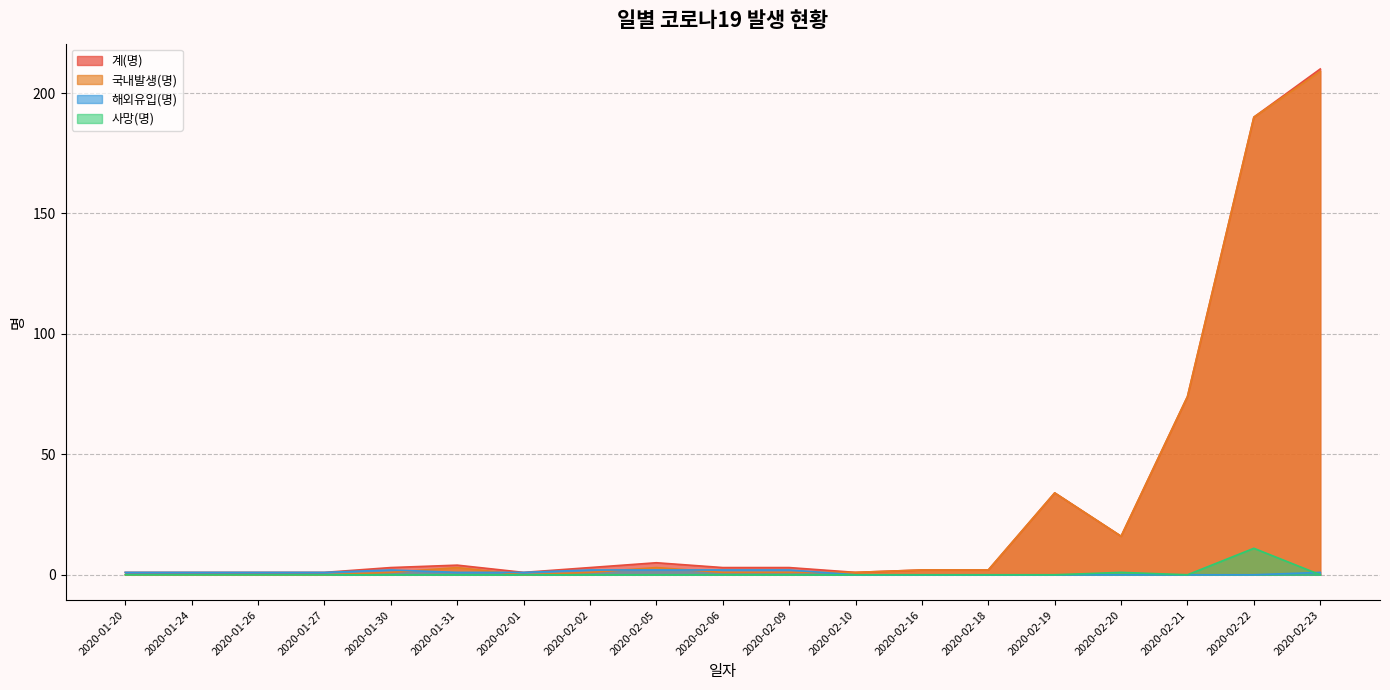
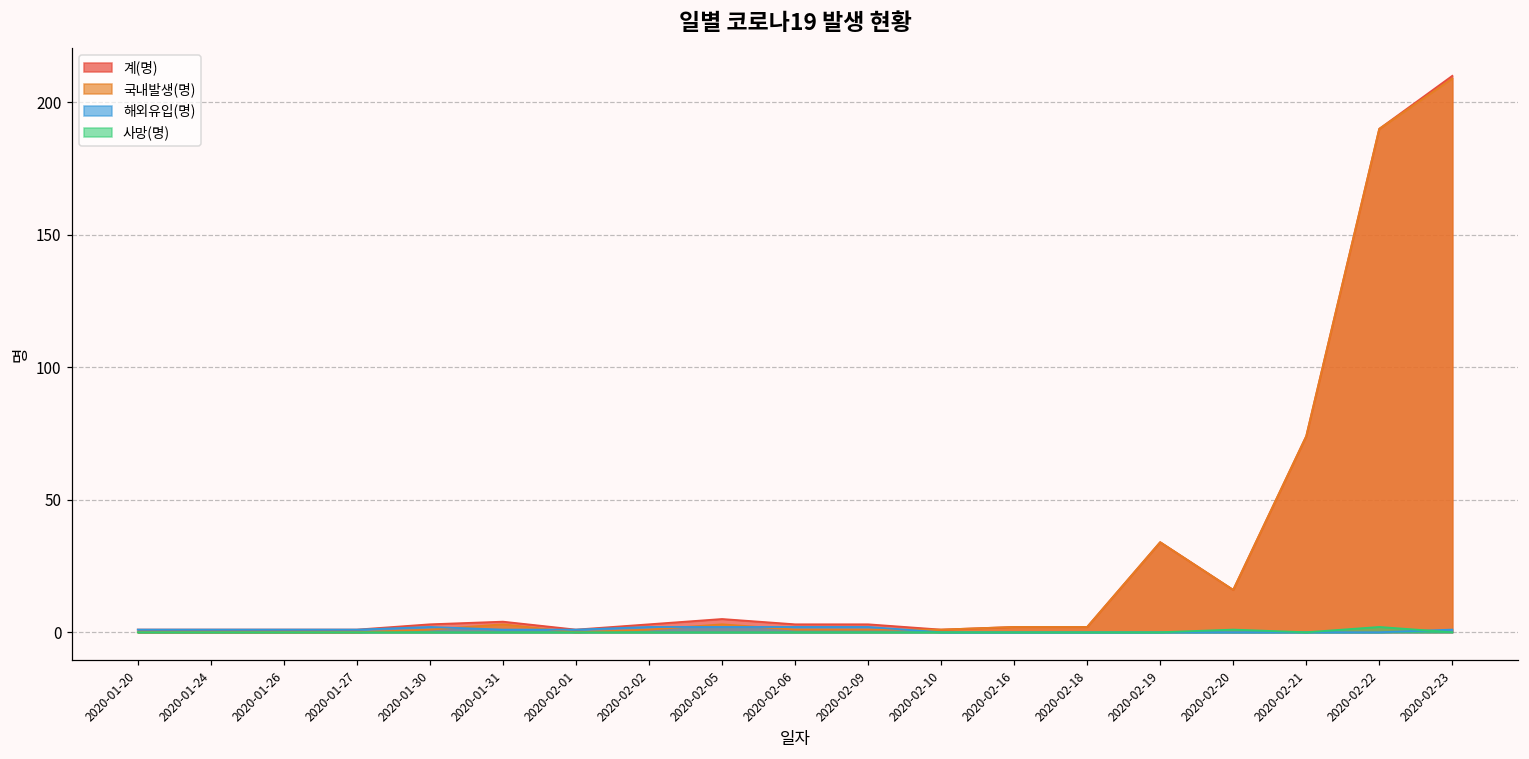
  {
    "해외유입(명)": {
      "2020-02-22": 0
    },
    "사망(명)": {
      "2020-02-05": 0,
-     "2020-02-22": 11
+     "2020-02-22": 2
    }
  }
